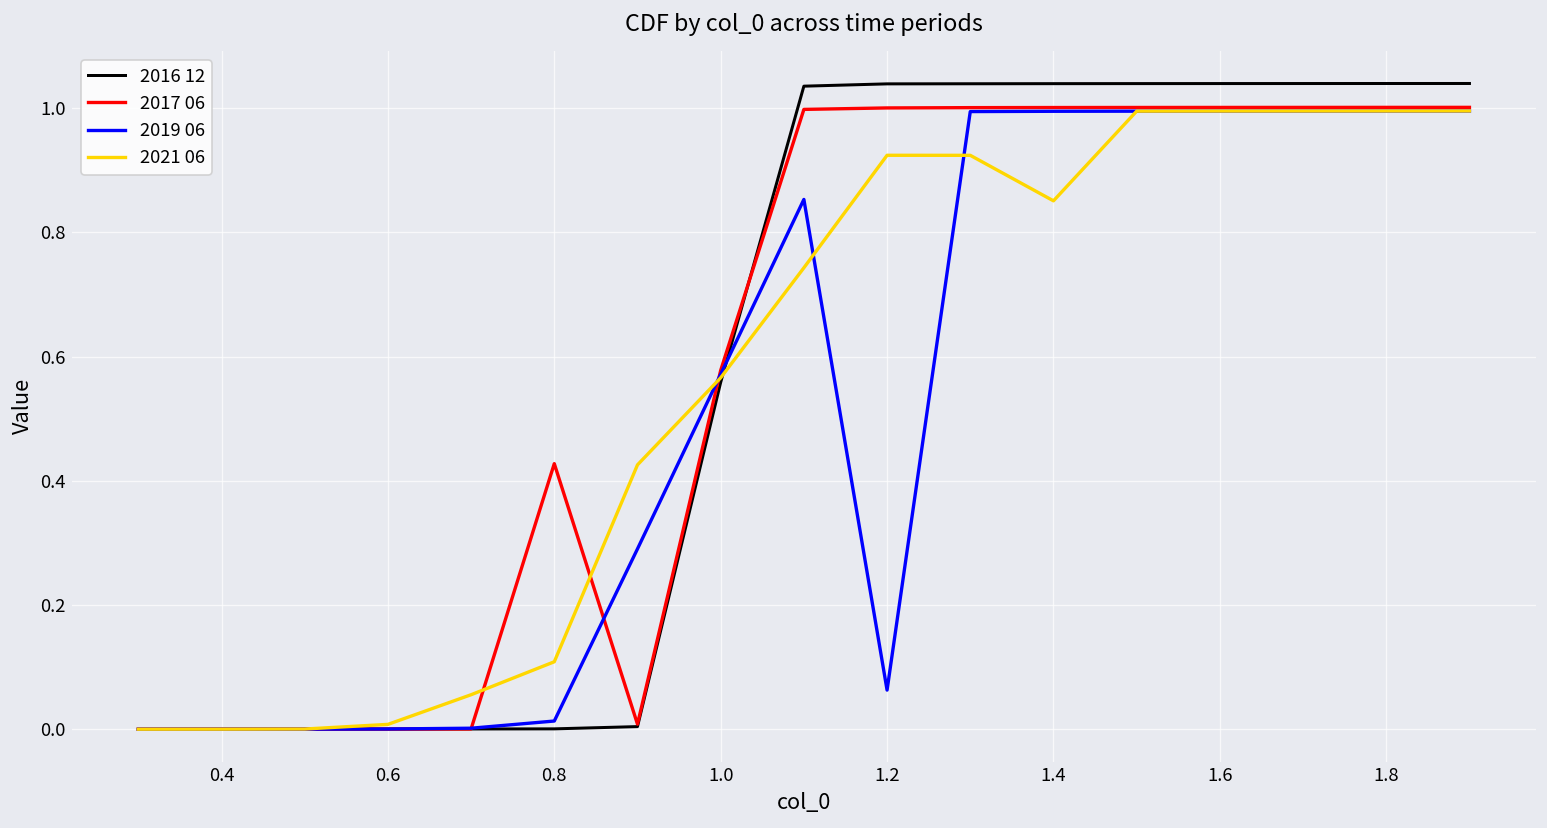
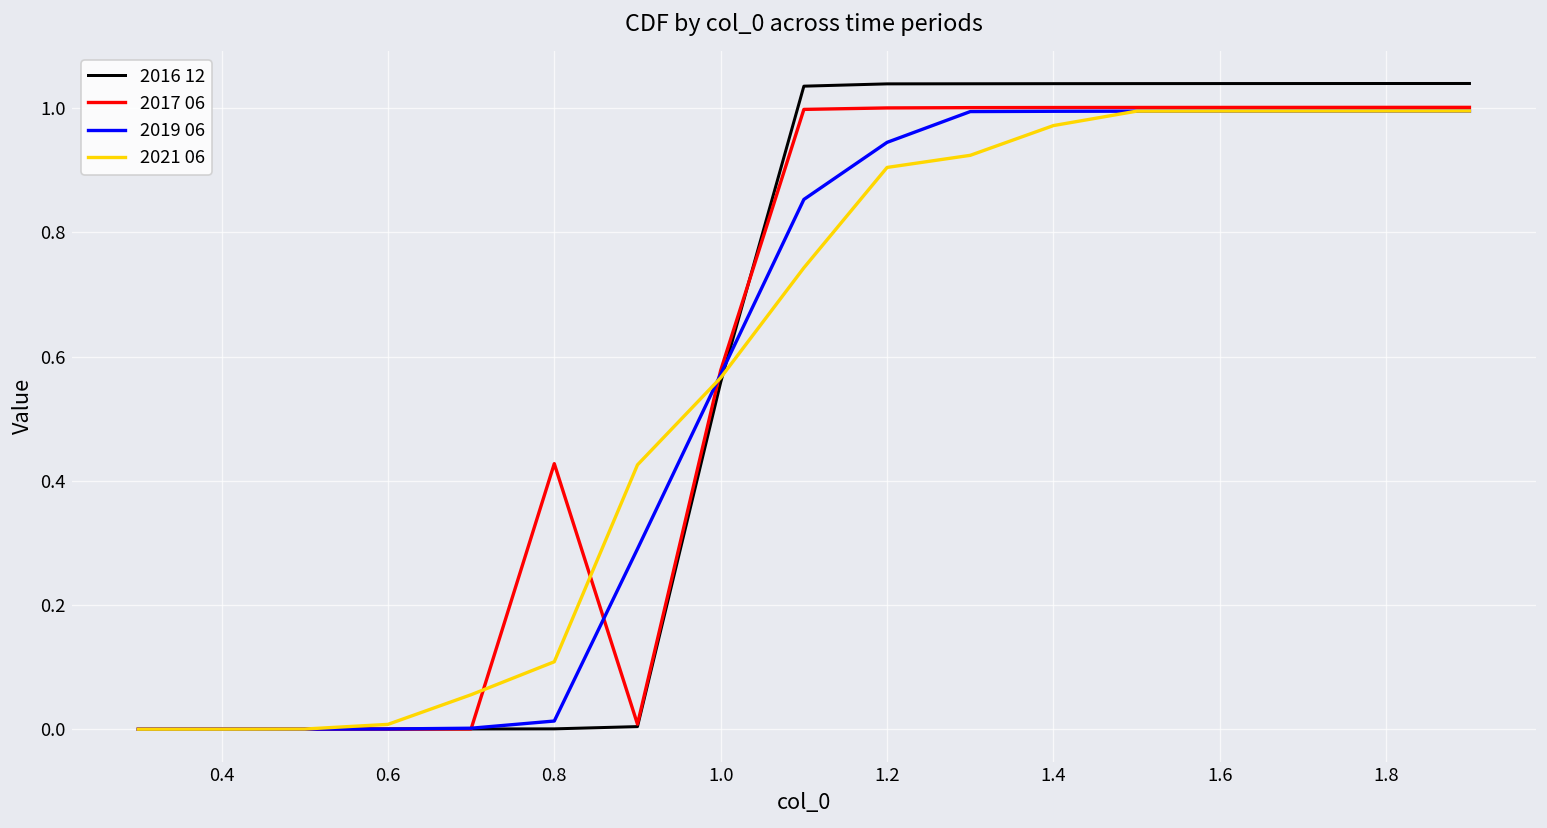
  {
    "2016 12": {
      "0.8": 0.00,
      "1.0": 0.56,
      "1.2": 1.04,
      "1.4": 1.04,
      "1.6": 1.04,
      "1.8": 1.04
    },
    "2017 06": {
      "0.8": 0.43,
      "1.0": 0.58,
      "1.2": 1.00,
      "1.4": 1.00,
      "1.6": 1.00,
      "1.8": 1.00
    },
    "2019 06": {
      "0.8": 0.01,
      "1.0": 0.57,
-     "1.2": 0.06,
+     "1.2": 0.94,
      "1.4": 0.99
    },
    "2021 06": {
      "0.6": 0.01,
      "0.8": 0.11,
      "1.0": 0.57,
-     "1.2": 0.92,
-     "1.4": 0.85
+     "1.2": 0.90,
+     "1.4": 0.97
    }
  }
